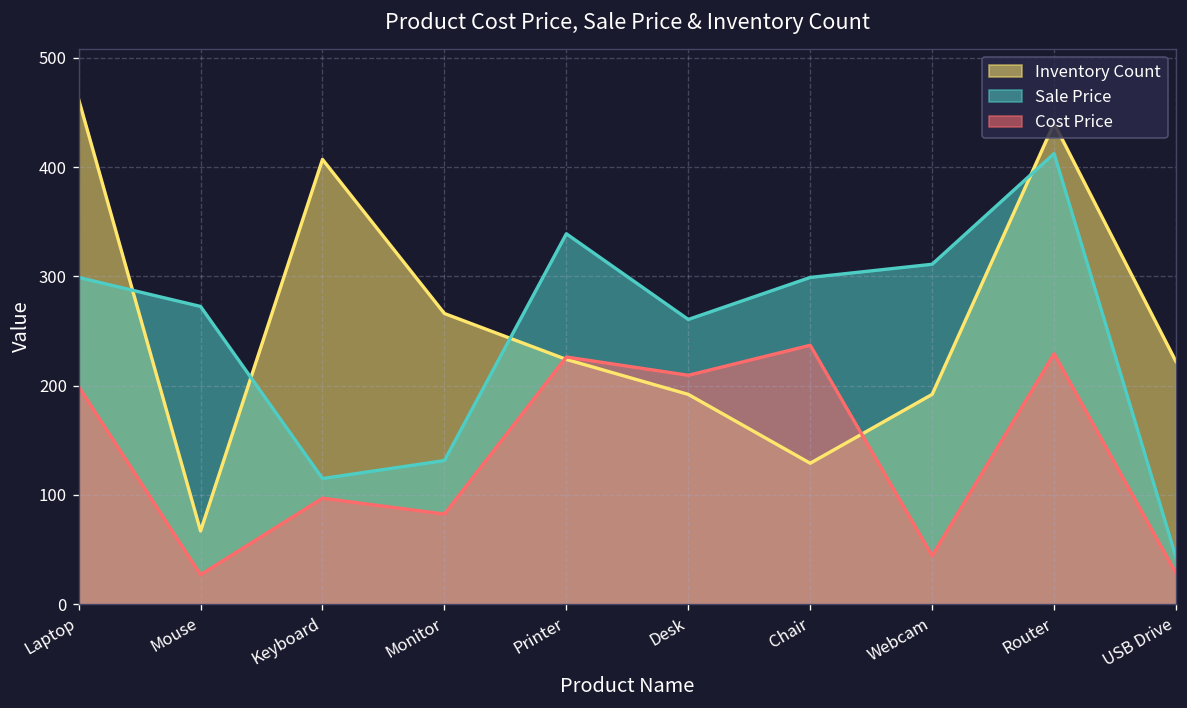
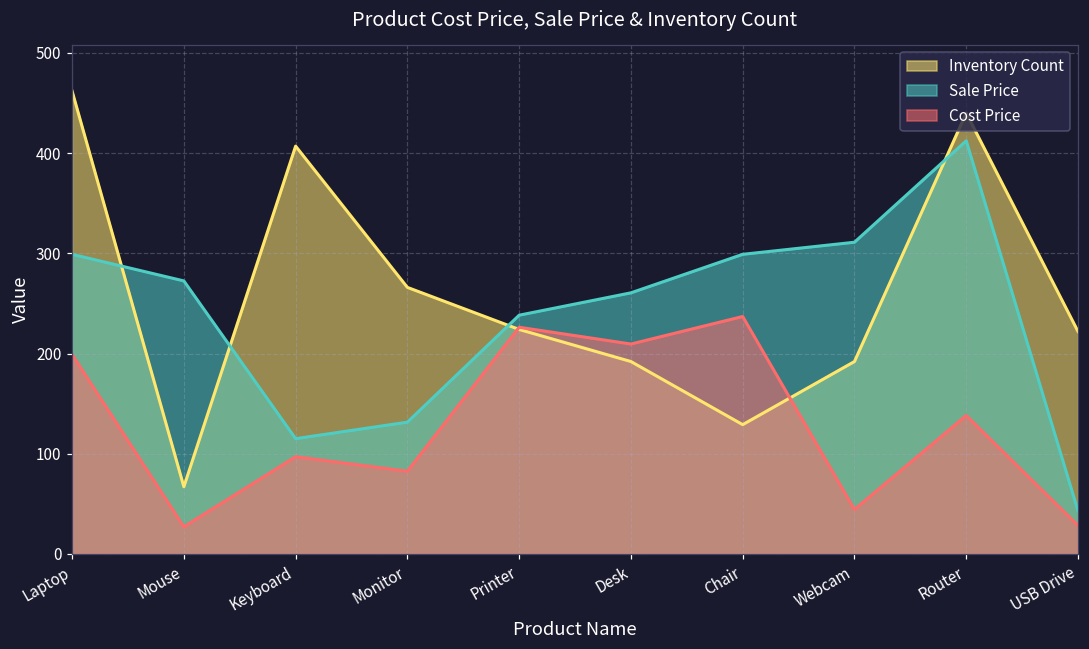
  {
    "Inventory Count": {
      "Laptop": 460,
      "Mouse": 70,
      "Keyboard": 410,
      "Monitor": 270,
      "Desk": 190,
      "Chair": 130,
      "Webcam": 190,
      "USB Drive": 220
    },
    "Sale Price": {
      "Laptop": 300,
      "Mouse": 270,
      "Keyboard": 120,
      "Monitor": 130,
-     "Printer": 340,
+     "Printer": 240,
      "Desk": 260,
      "Chair": 300,
      "Webcam": 310,
      "Router": 410,
      "USB Drive": 40
    },
    "Cost Price": {
      "Laptop": 200,
      "Mouse": 30,
      "Keyboard": 100,
      "Monitor": 80,
      "Desk": 210,
      "Chair": 240,
      "Webcam": 40,
-     "Router": 230,
+     "Router": 140,
      "USB Drive": 30
    }
  }
